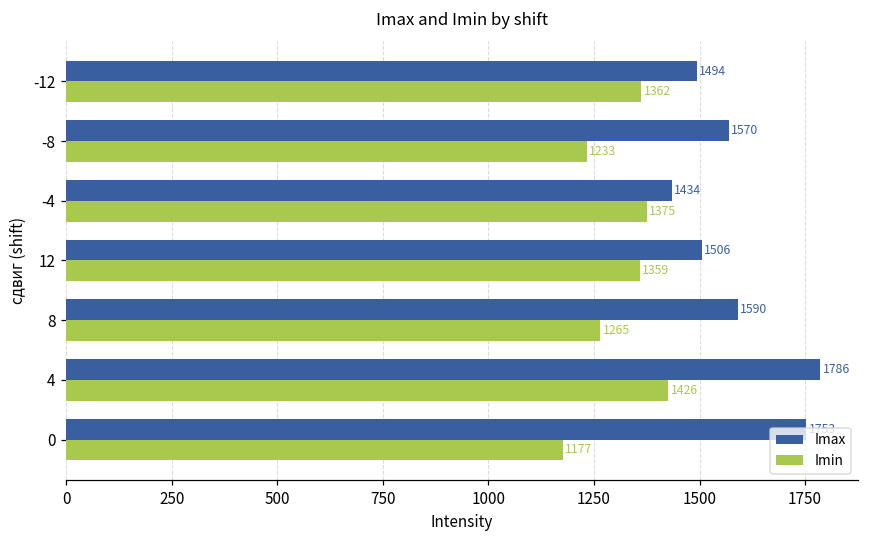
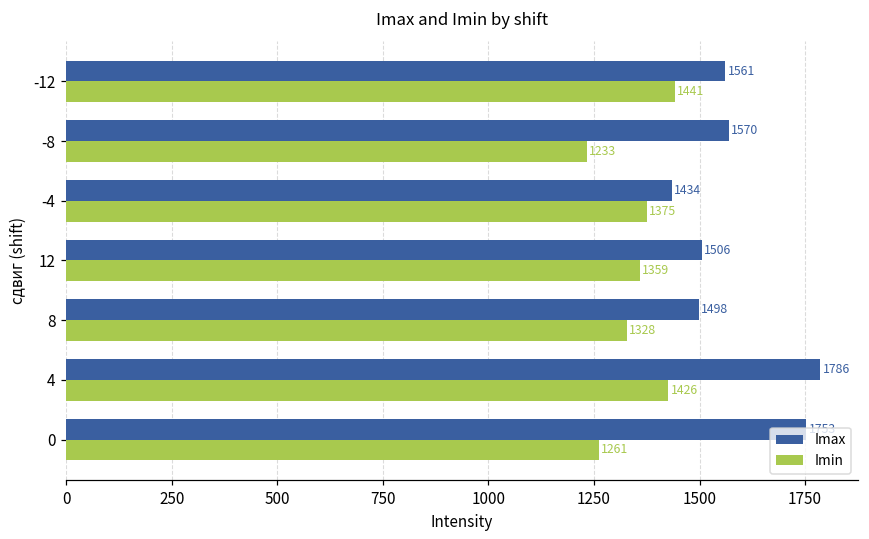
  {
    "Imax": {
-     "-12": 1494,
+     "-12": 1561,
      "-8": 1570,
      "-4": 1434,
      "12": 1506,
-     "8": 1590,
+     "8": 1498,
      "4": 1786
    },
    "Imin": {
-     "-12": 1362,
+     "-12": 1441,
      "-8": 1233,
      "-4": 1375,
      "12": 1359,
-     "8": 1265,
+     "8": 1328,
      "4": 1426,
-     "0": 1177
+     "0": 1261
    }
  }
